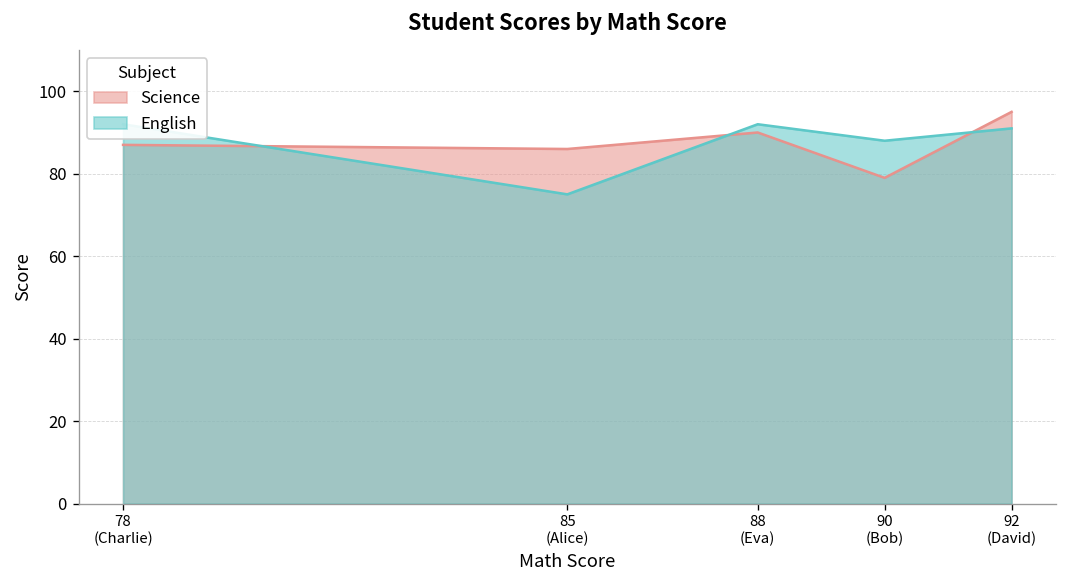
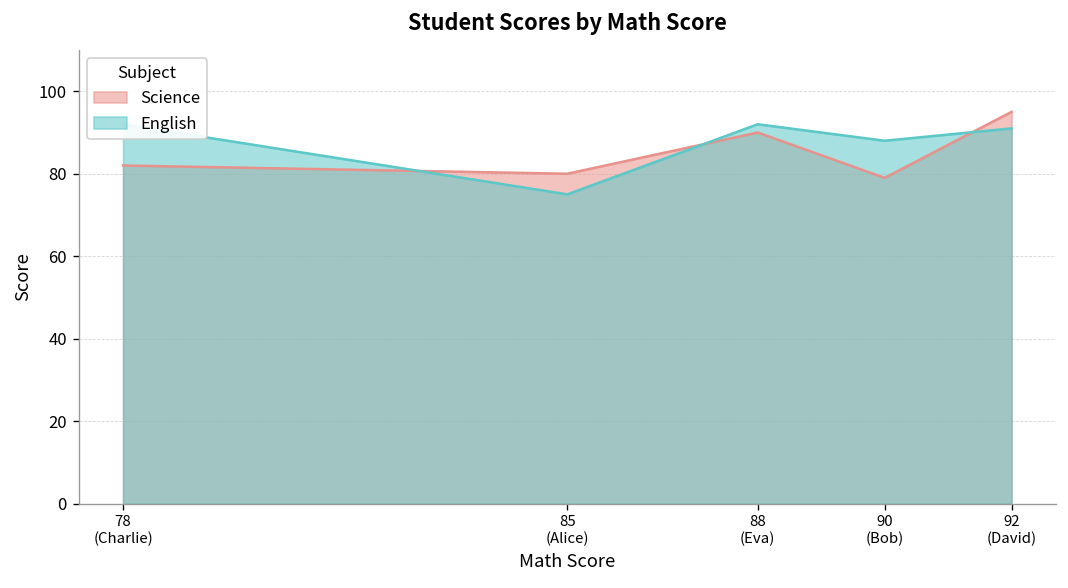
  {
    "Science": {
-     "78 (Charlie)": 87,
-     "85 (Alice)": 86,
+     "78 (Charlie)": 82,
+     "85 (Alice)": 80,
      "88 (Eva)": 90,
      "90 (Bob)": 79,
      "92 (David)": 95
    },
    "English": {
      "85 (Alice)": 75,
      "88 (Eva)": 92,
      "90 (Bob)": 88,
      "92 (David)": 91
    }
  }
